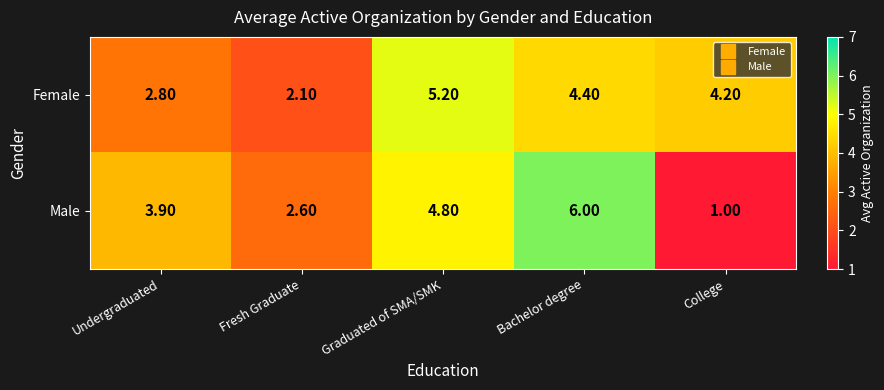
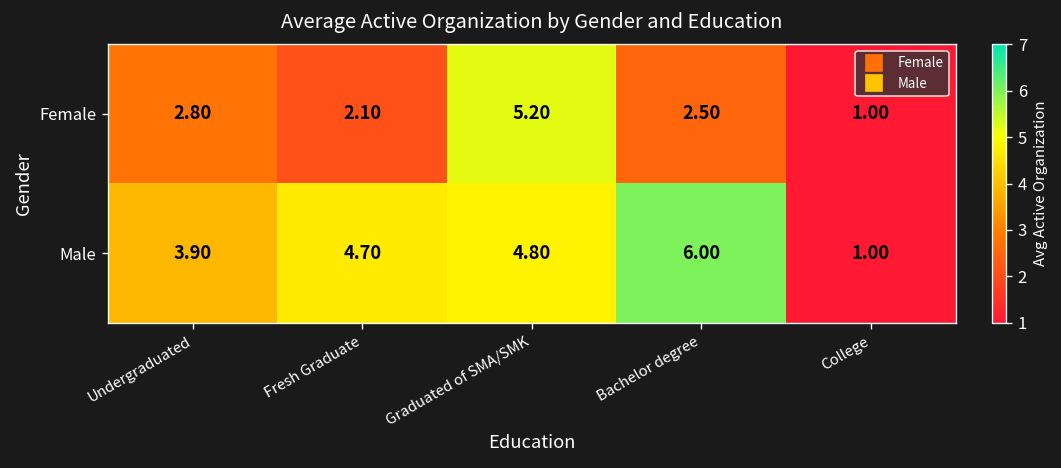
  {
    "Female": {
      "Undergraduated": 2.80,
      "Fresh Graduate": 2.10,
      "Graduated of SMA/SMK": 5.20,
-     "Bachelor degree": 4.40,
-     "College": 4.20
+     "Bachelor degree": 2.50,
+     "College": 1.00
    },
    "Male": {
      "Undergraduated": 3.90,
-     "Fresh Graduate": 2.60,
+     "Fresh Graduate": 4.70,
      "Graduated of SMA/SMK": 4.80,
      "Bachelor degree": 6.00,
      "College": 1.00
    }
  }
